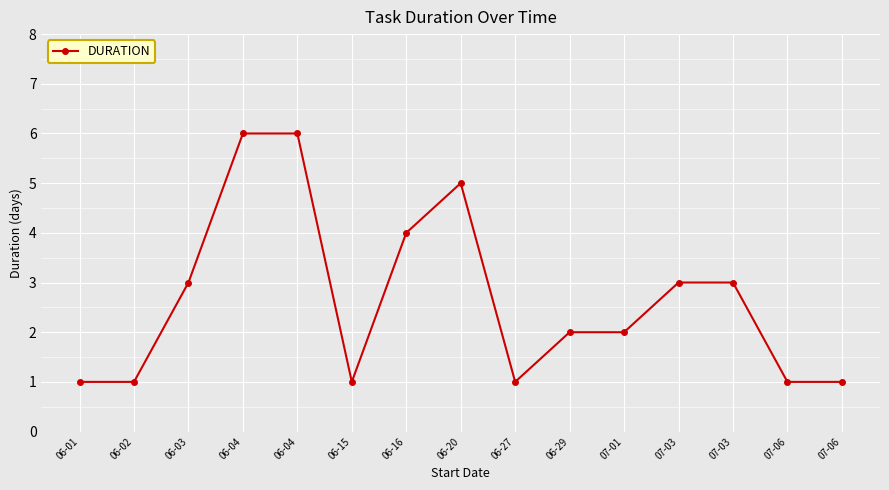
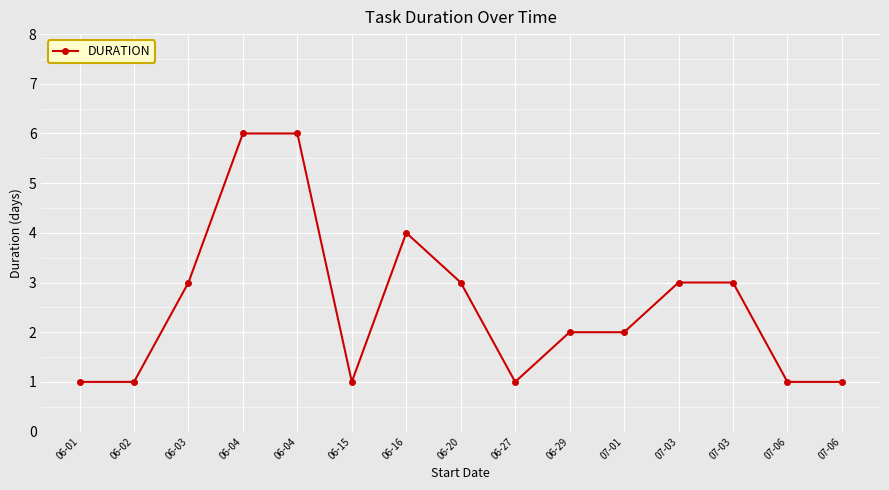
  {
    "06-01": 1,
    "06-02": 1,
    "06-03": 3,
    "06-15": 1,
    "06-16": 4,
-   "06-20": 5,
+   "06-20": 3,
    "06-27": 1,
    "06-29": 2,
    "07-01": 2
  }
